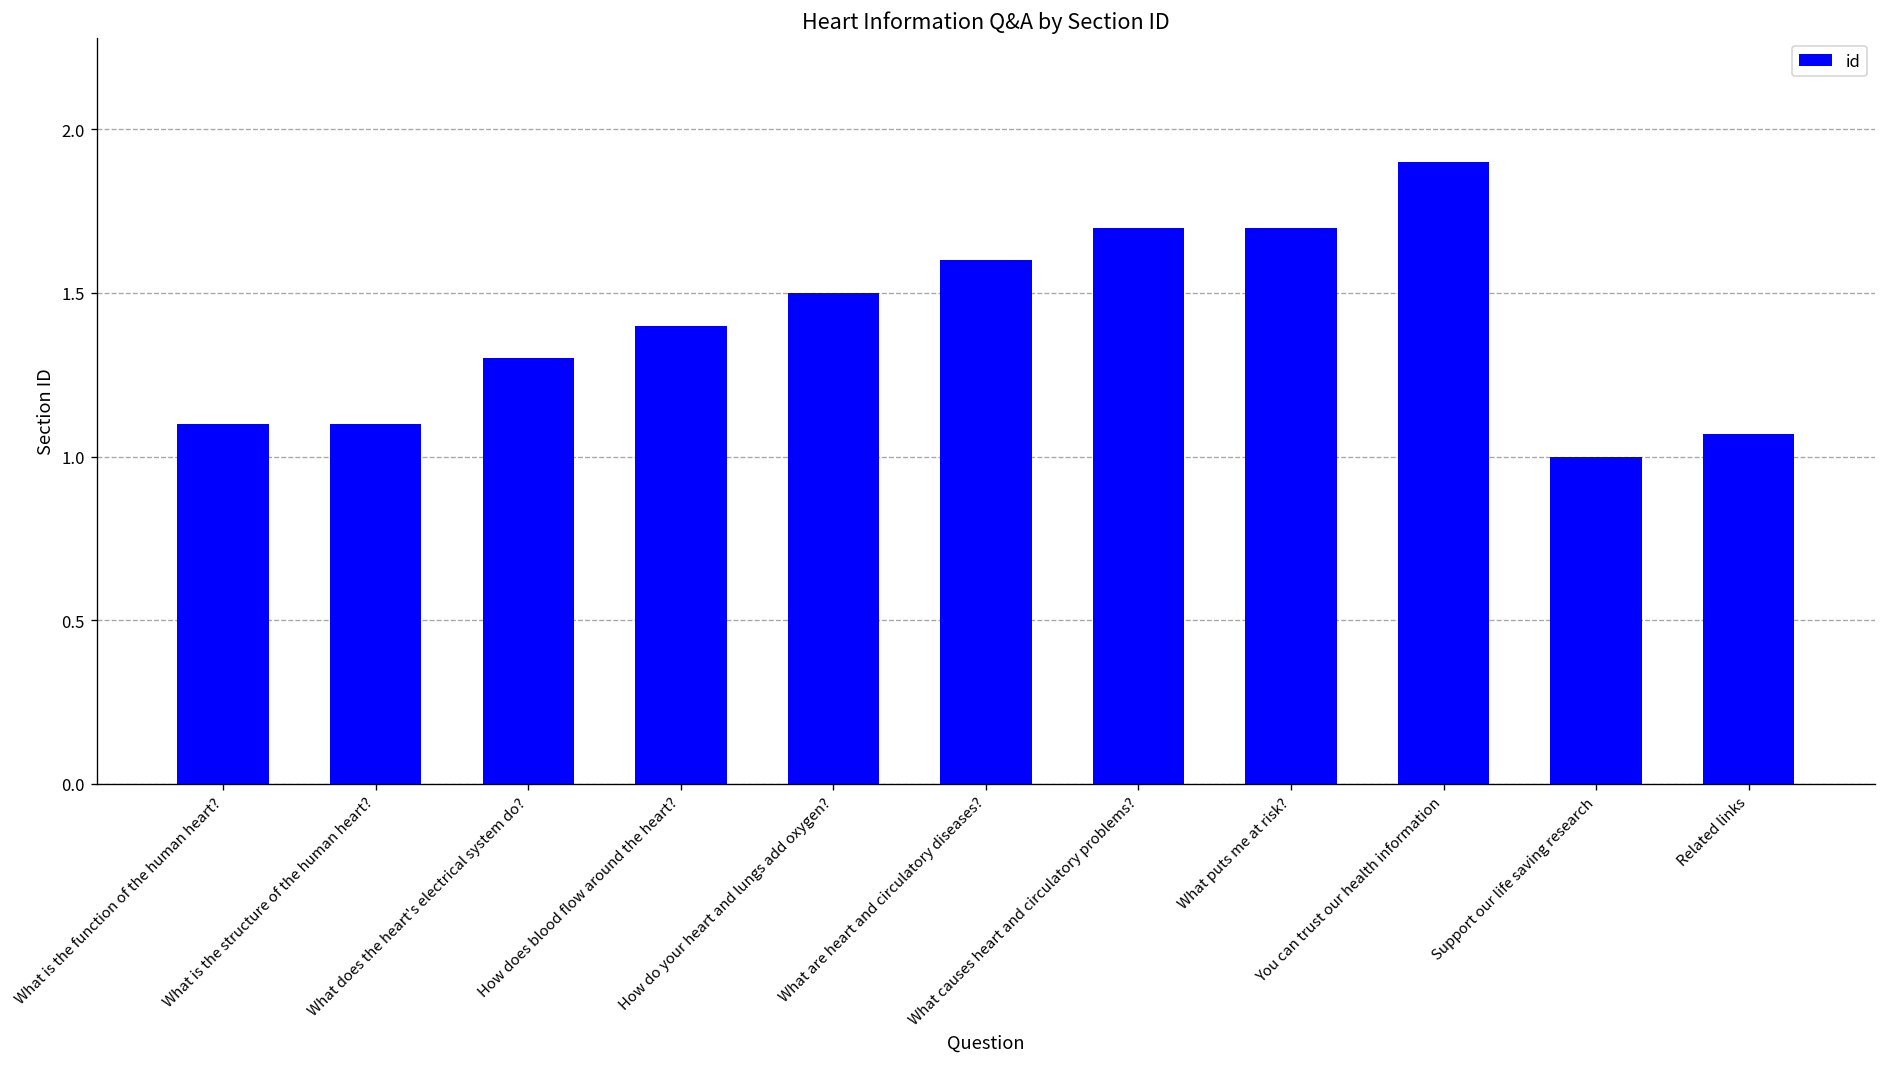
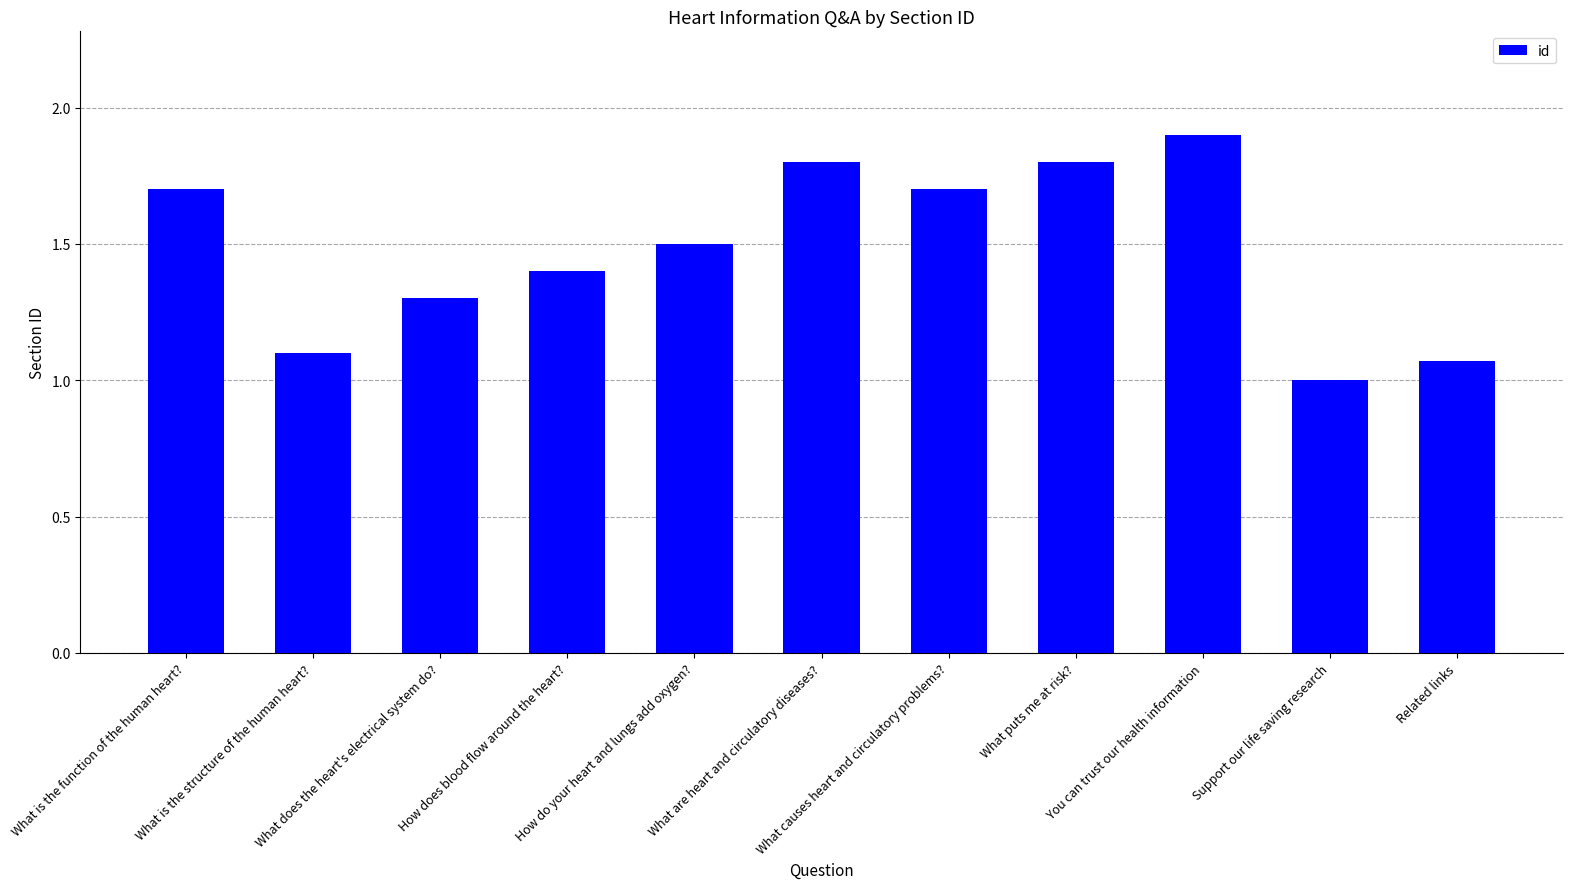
  {
-   "What is the function of the human heart?": 1.1,
+   "What is the function of the human heart?": 1.7,
    "What is the structure of the human heart?": 1.1,
    "What does the heart's electrical system do?": 1.3,
    "How does blood flow around the heart?": 1.4,
    "How do your heart and lungs add oxygen?": 1.5,
-   "What are heart and circulatory diseases?": 1.6,
+   "What are heart and circulatory diseases?": 1.8,
    "What causes heart and circulatory problems?": 1.7,
-   "What puts me at risk?": 1.7,
+   "What puts me at risk?": 1.8,
    "You can trust our health information": 1.9,
    "Support our life saving research": 1.0,
    "Related links": 1.07
  }
